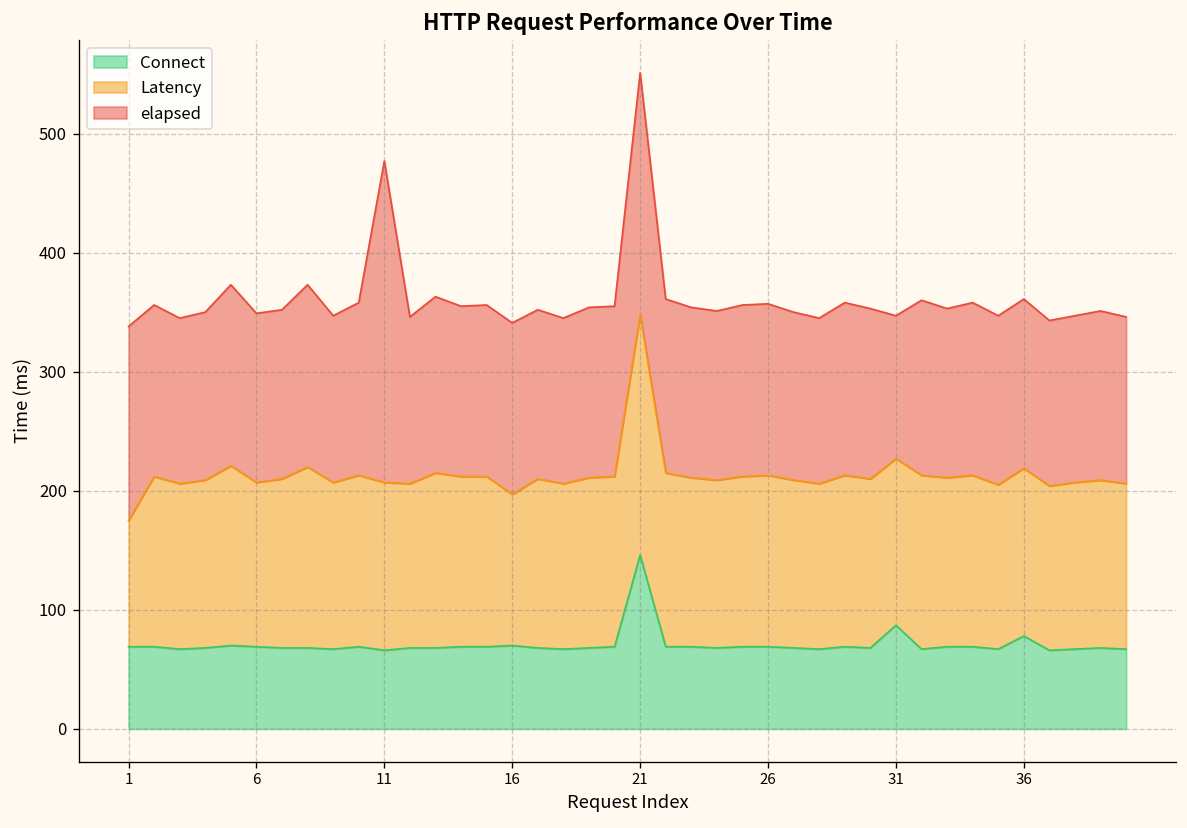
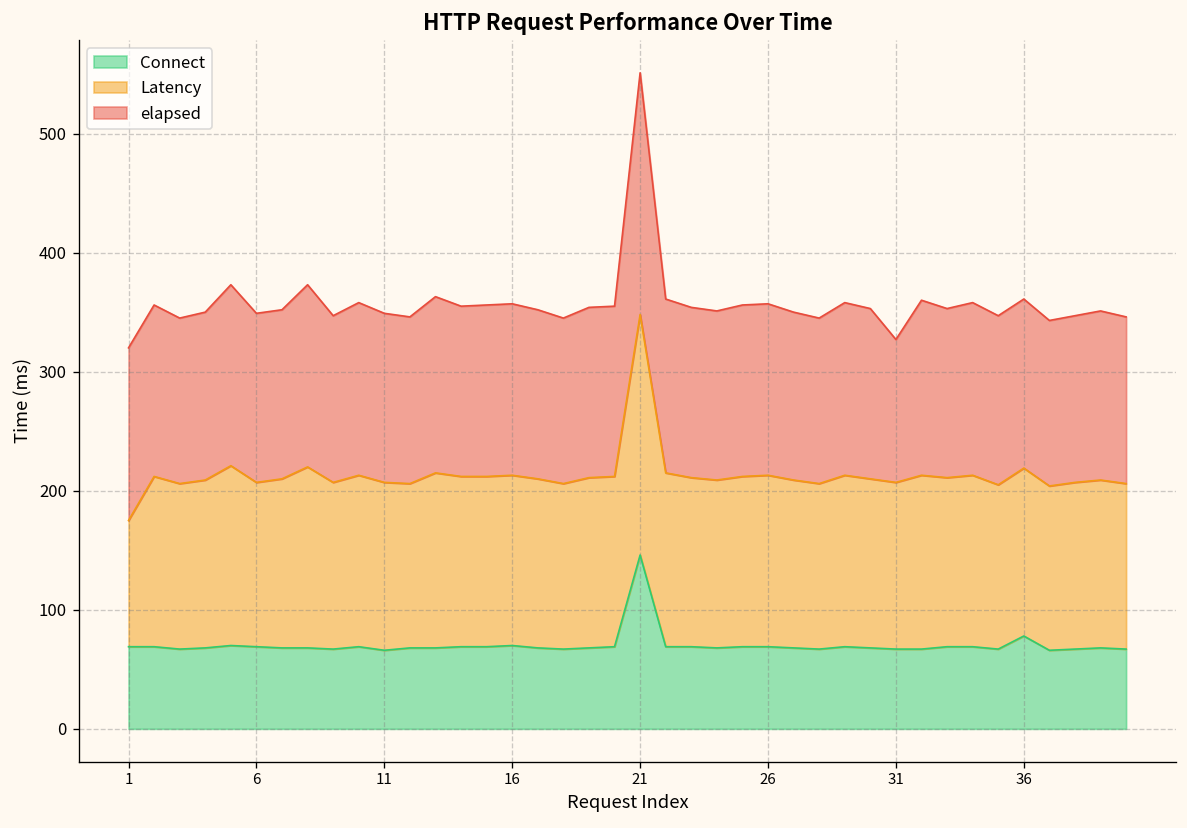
  {
    "Connect": {
      "1": 70,
      "6": 70,
      "11": 70,
      "16": 70,
      "21": 150,
      "26": 70,
-     "31": 90,
+     "31": 70,
      "36": 80
    },
    "Latency": {
      "1": 110,
      "6": 140,
      "11": 140,
-     "16": 130,
+     "16": 140,
      "21": 200,
      "26": 140,
      "31": 140,
      "36": 140
    },
    "elapsed": {
-     "1": 160,
+     "1": 150,
      "6": 140,
-     "11": 270,
+     "11": 140,
      "16": 140,
      "21": 200,
      "26": 140,
      "31": 120,
      "36": 140
    }
  }
